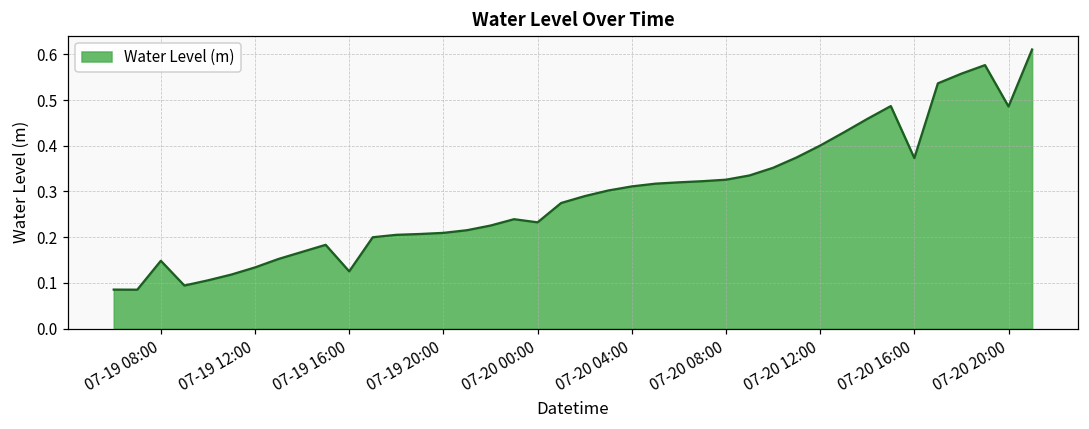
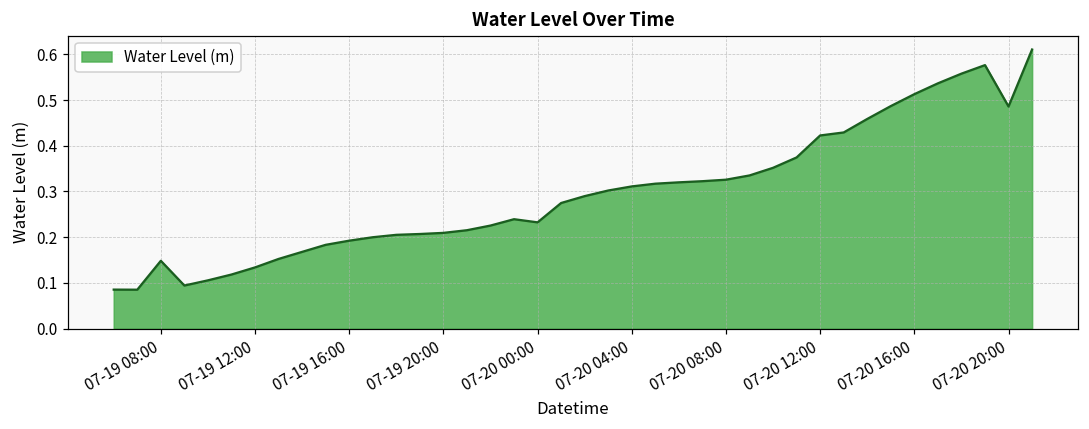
  {
    "07-19 08:00": 0.15,
    "07-19 12:00": 0.13,
-   "07-19 16:00": 0.13,
+   "07-19 16:00": 0.19,
    "07-19 20:00": 0.21,
    "07-20 00:00": 0.23,
    "07-20 04:00": 0.31,
    "07-20 08:00": 0.33,
-   "07-20 12:00": 0.40,
-   "07-20 16:00": 0.37,
+   "07-20 12:00": 0.42,
+   "07-20 16:00": 0.51,
    "07-20 20:00": 0.49
  }
